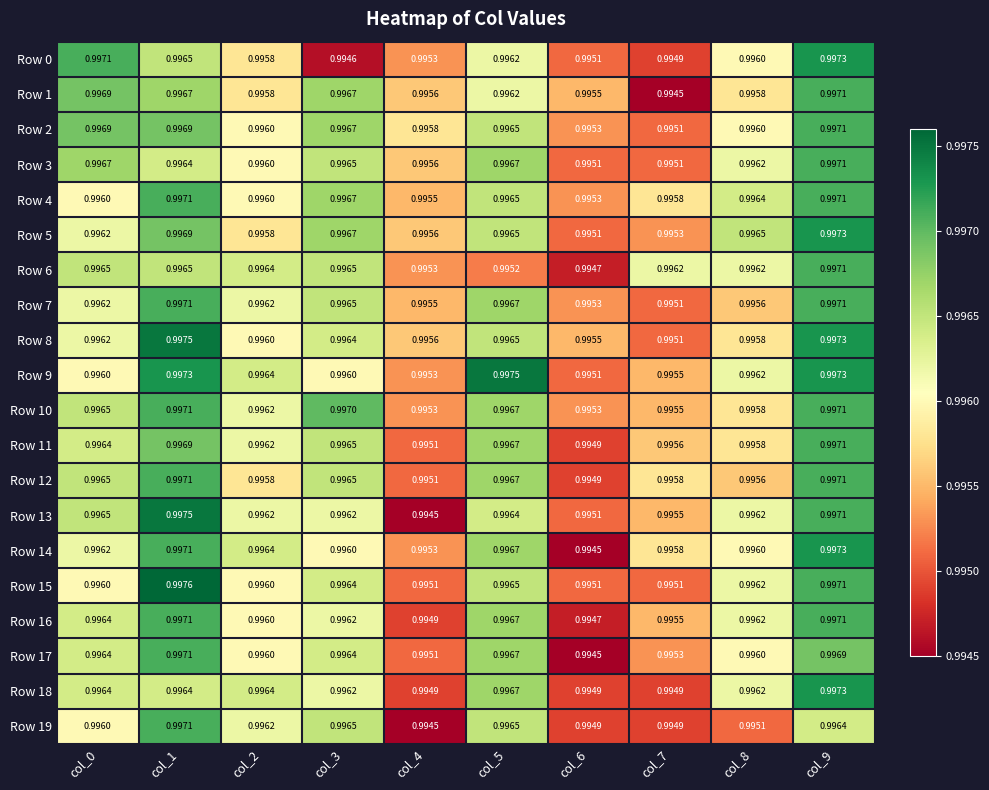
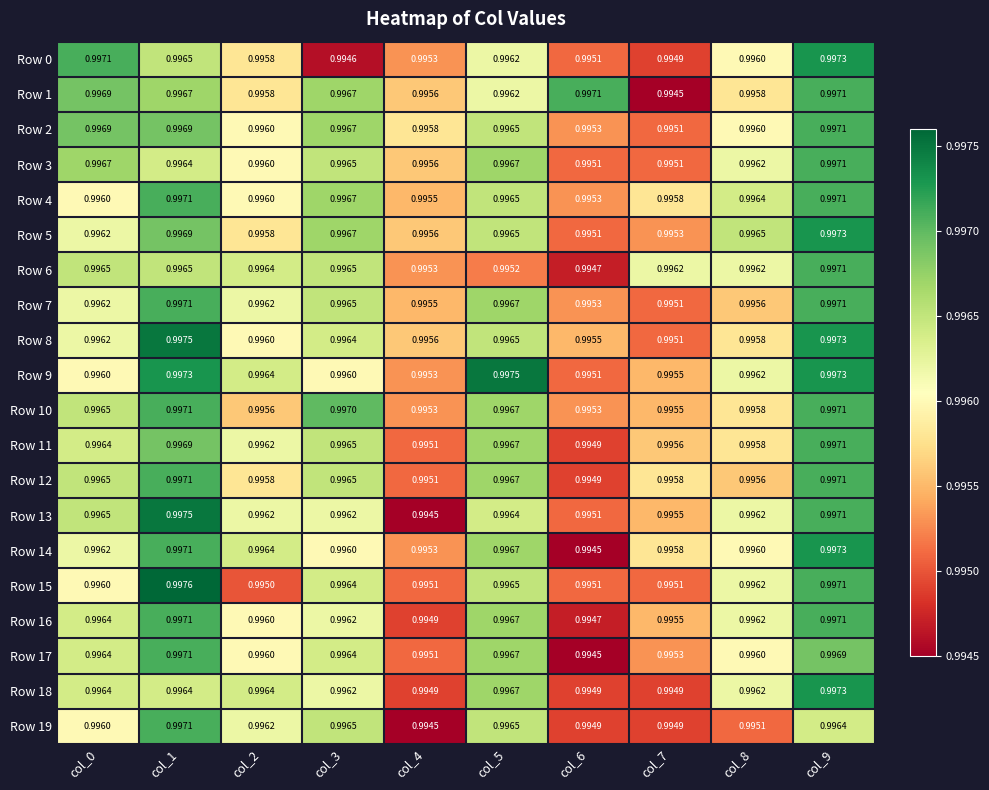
  {
    "Row 0": {
      "col_0": 0.9971,
      "col_1": 0.9965,
      "col_2": 0.9958,
      "col_3": 0.9946,
      "col_4": 0.9953,
      "col_5": 0.9962,
      "col_6": 0.9951,
      "col_7": 0.9949,
      "col_8": 0.9960,
      "col_9": 0.9973
    },
    "Row 1": {
      "col_0": 0.9969,
      "col_1": 0.9967,
      "col_2": 0.9958,
      "col_3": 0.9967,
      "col_4": 0.9956,
      "col_5": 0.9962,
-     "col_6": 0.9955,
+     "col_6": 0.9971,
      "col_7": 0.9945,
      "col_8": 0.9958,
      "col_9": 0.9971
    },
    "Row 2": {
      "col_0": 0.9969,
      "col_1": 0.9969,
      "col_2": 0.9960,
      "col_3": 0.9967,
      "col_4": 0.9958,
      "col_5": 0.9965,
      "col_6": 0.9953,
      "col_7": 0.9951,
      "col_8": 0.9960,
      "col_9": 0.9971
    },
    "Row 3": {
      "col_0": 0.9967,
      "col_1": 0.9964,
      "col_2": 0.9960,
      "col_3": 0.9965,
      "col_4": 0.9956,
      "col_5": 0.9967,
      "col_6": 0.9951,
      "col_7": 0.9951,
      "col_8": 0.9962,
      "col_9": 0.9971
    },
    "Row 4": {
      "col_0": 0.9960,
      "col_1": 0.9971,
      "col_2": 0.9960,
      "col_3": 0.9967,
      "col_4": 0.9955,
      "col_5": 0.9965,
      "col_6": 0.9953,
      "col_7": 0.9958,
      "col_8": 0.9964,
      "col_9": 0.9971
    },
    "Row 5": {
      "col_0": 0.9962,
      "col_1": 0.9969,
      "col_2": 0.9958,
      "col_3": 0.9967,
      "col_4": 0.9956,
      "col_5": 0.9965,
      "col_6": 0.9951,
      "col_7": 0.9953,
      "col_8": 0.9965,
      "col_9": 0.9973
    },
    "Row 6": {
      "col_0": 0.9965,
      "col_1": 0.9965,
      "col_2": 0.9964,
      "col_3": 0.9965,
      "col_4": 0.9953,
      "col_5": 0.9952,
      "col_6": 0.9947,
      "col_7": 0.9962,
      "col_8": 0.9962,
      "col_9": 0.9971
    },
    "Row 7": {
      "col_0": 0.9962,
      "col_1": 0.9971,
      "col_2": 0.9962,
      "col_3": 0.9965,
      "col_4": 0.9955,
      "col_5": 0.9967,
      "col_6": 0.9953,
      "col_7": 0.9951,
      "col_8": 0.9956,
      "col_9": 0.9971
    },
    "Row 8": {
      "col_0": 0.9962,
      "col_1": 0.9975,
      "col_2": 0.9960,
      "col_3": 0.9964,
      "col_4": 0.9956,
      "col_5": 0.9965,
      "col_6": 0.9955,
      "col_7": 0.9951,
      "col_8": 0.9958,
      "col_9": 0.9973
    },
    "Row 9": {
      "col_0": 0.9960,
      "col_1": 0.9973,
      "col_2": 0.9964,
      "col_3": 0.9960,
      "col_4": 0.9953,
      "col_5": 0.9975,
      "col_6": 0.9951,
      "col_7": 0.9955,
      "col_8": 0.9962,
      "col_9": 0.9973
    },
    "Row 10": {
      "col_0": 0.9965,
      "col_1": 0.9971,
-     "col_2": 0.9962,
+     "col_2": 0.9956,
      "col_3": 0.9970,
      "col_4": 0.9953,
      "col_5": 0.9967,
      "col_6": 0.9953,
      "col_7": 0.9955,
      "col_8": 0.9958,
      "col_9": 0.9971
    },
    "Row 11": {
      "col_0": 0.9964,
      "col_1": 0.9969,
      "col_2": 0.9962,
      "col_3": 0.9965,
      "col_4": 0.9951,
      "col_5": 0.9967,
      "col_6": 0.9949,
      "col_7": 0.9956,
      "col_8": 0.9958,
      "col_9": 0.9971
    },
    "Row 12": {
      "col_0": 0.9965,
      "col_1": 0.9971,
      "col_2": 0.9958,
      "col_3": 0.9965,
      "col_4": 0.9951,
      "col_5": 0.9967,
      "col_6": 0.9949,
      "col_7": 0.9958,
      "col_8": 0.9956,
      "col_9": 0.9971
    },
    "Row 13": {
      "col_0": 0.9965,
      "col_1": 0.9975,
      "col_2": 0.9962,
      "col_3": 0.9962,
      "col_4": 0.9945,
      "col_5": 0.9964,
      "col_6": 0.9951,
      "col_7": 0.9955,
      "col_8": 0.9962,
      "col_9": 0.9971
    },
    "Row 14": {
      "col_0": 0.9962,
      "col_1": 0.9971,
      "col_2": 0.9964,
      "col_3": 0.9960,
      "col_4": 0.9953,
      "col_5": 0.9967,
      "col_6": 0.9945,
      "col_7": 0.9958,
      "col_8": 0.9960,
      "col_9": 0.9973
    },
    "Row 15": {
      "col_0": 0.9960,
      "col_1": 0.9976,
-     "col_2": 0.9960,
+     "col_2": 0.9950,
      "col_3": 0.9964,
      "col_4": 0.9951,
      "col_5": 0.9965,
      "col_6": 0.9951,
      "col_7": 0.9951,
      "col_8": 0.9962,
      "col_9": 0.9971
    },
    "Row 16": {
      "col_0": 0.9964,
      "col_1": 0.9971,
      "col_2": 0.9960,
      "col_3": 0.9962,
      "col_4": 0.9949,
      "col_5": 0.9967,
      "col_6": 0.9947,
      "col_7": 0.9955,
      "col_8": 0.9962,
      "col_9": 0.9971
    },
    "Row 17": {
      "col_0": 0.9964,
      "col_1": 0.9971,
      "col_2": 0.9960,
      "col_3": 0.9964,
      "col_4": 0.9951,
      "col_5": 0.9967,
      "col_6": 0.9945,
      "col_7": 0.9953,
      "col_8": 0.9960,
      "col_9": 0.9969
    },
    "Row 18": {
      "col_0": 0.9964,
      "col_1": 0.9964,
      "col_2": 0.9964,
      "col_3": 0.9962,
      "col_4": 0.9949,
      "col_5": 0.9967,
      "col_6": 0.9949,
      "col_7": 0.9949,
      "col_8": 0.9962,
      "col_9": 0.9973
    },
    "Row 19": {
      "col_0": 0.9960,
      "col_1": 0.9971,
      "col_2": 0.9962,
      "col_3": 0.9965,
      "col_4": 0.9945,
      "col_5": 0.9965,
      "col_6": 0.9949,
      "col_7": 0.9949,
      "col_8": 0.9951,
      "col_9": 0.9964
    }
  }
